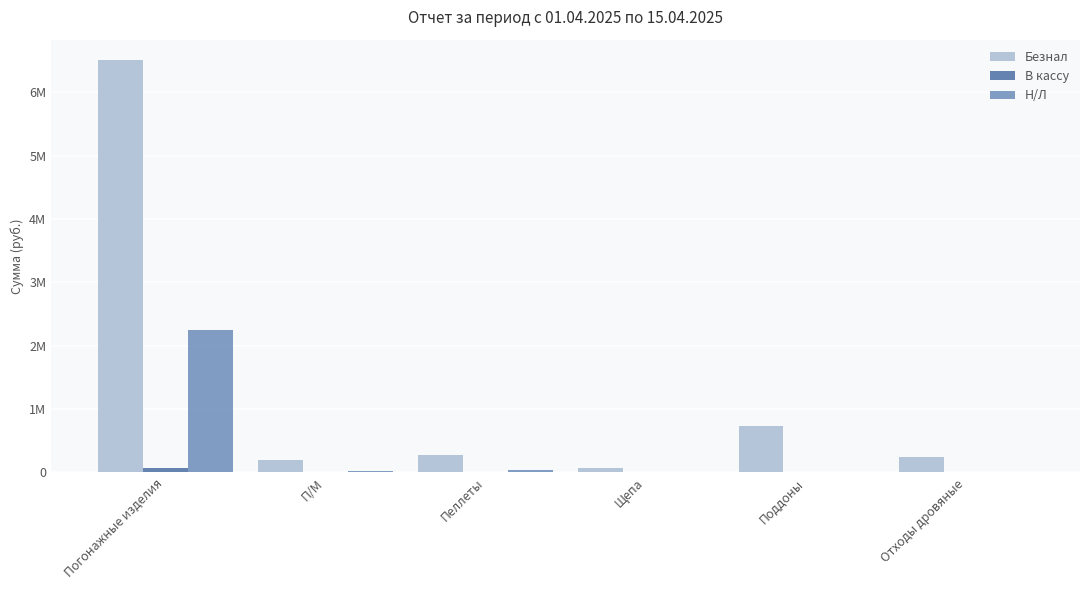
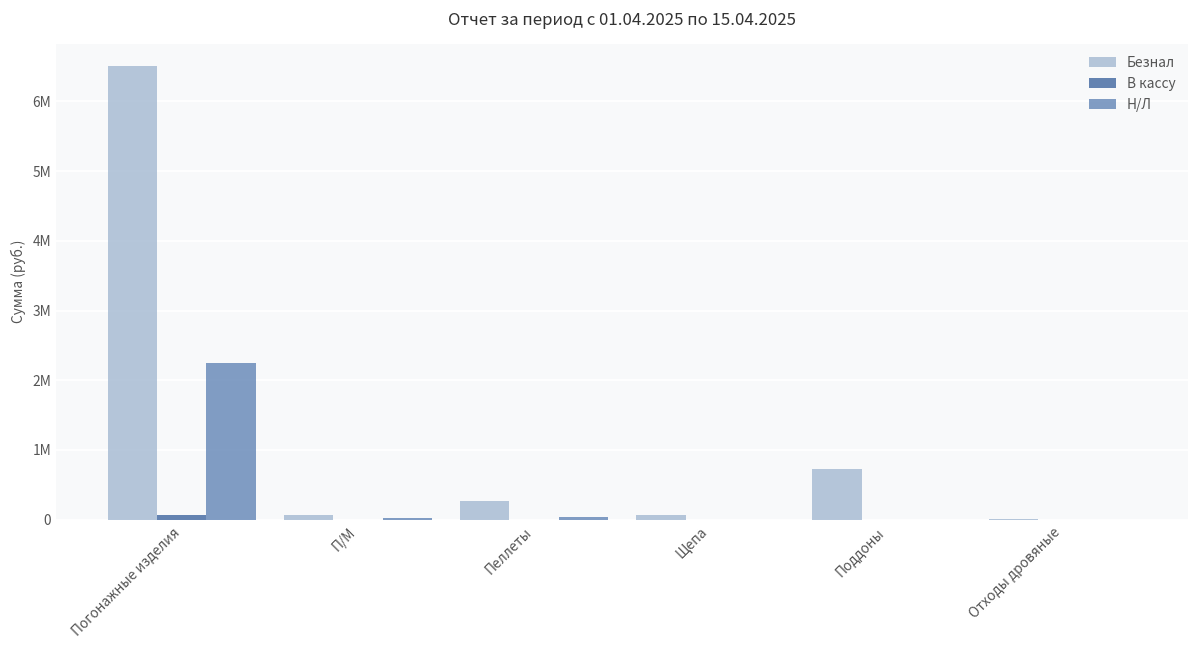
  {
    "Безнал": {
      "Погонажные изделия": 6500000,
-     "П/М": 200000,
+     "П/М": 100000,
      "Пеллеты": 300000,
      "Щепа": 100000,
      "Поддоны": 700000,
-     "Отходы дровяные": 200000
+     "Отходы дровяные": 0
    }
  }
